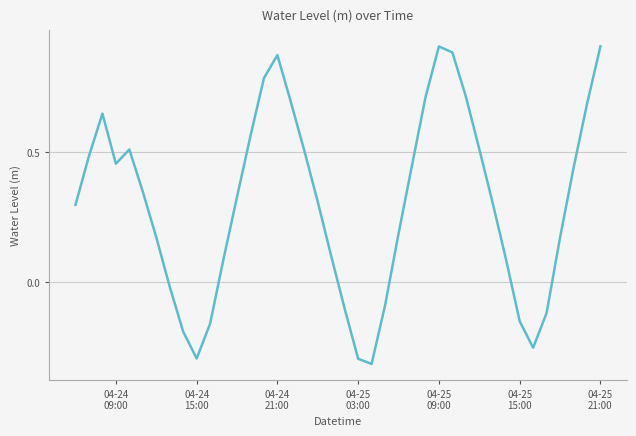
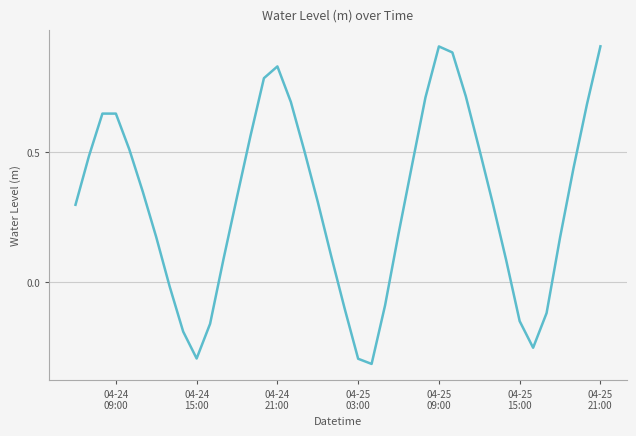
  {
-   "04-24 09:00": 0.46,
+   "04-24 09:00": 0.65,
    "04-24 15:00": -0.29,
-   "04-24 21:00": 0.87,
+   "04-24 21:00": 0.83,
    "04-25 03:00": -0.29,
    "04-25 09:00": 0.91,
    "04-25 15:00": -0.15,
    "04-25 21:00": 0.91
  }
